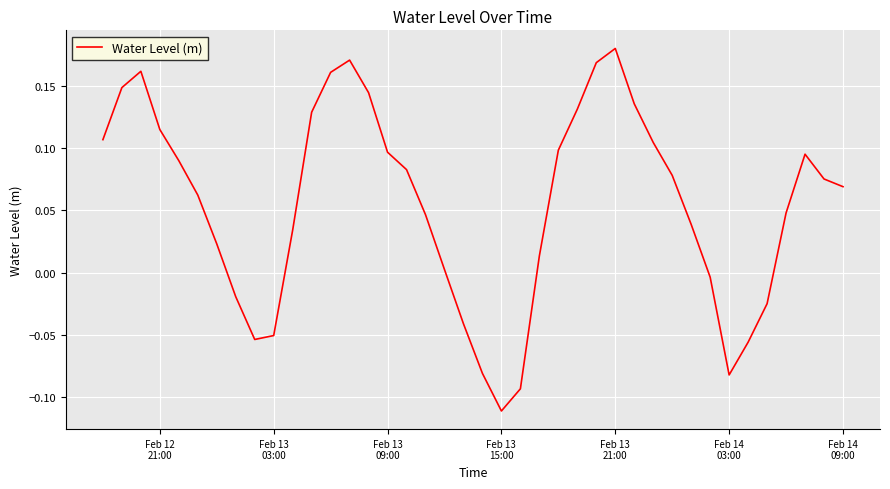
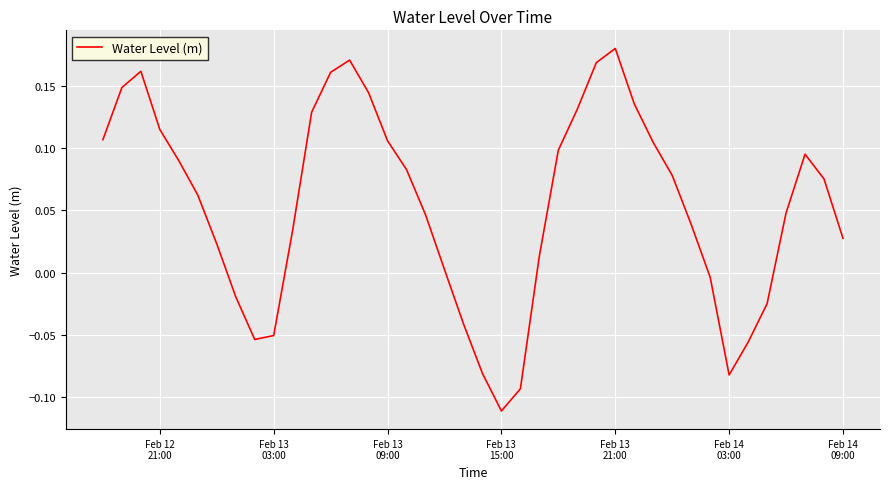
  {
    "Feb 12 21:00": 0.115,
    "Feb 13 03:00": -0.051,
-   "Feb 13 09:00": 0.097,
+   "Feb 13 09:00": 0.106,
    "Feb 13 15:00": -0.112,
    "Feb 13 21:00": 0.180,
    "Feb 14 03:00": -0.083,
-   "Feb 14 09:00": 0.069
+   "Feb 14 09:00": 0.027
  }
